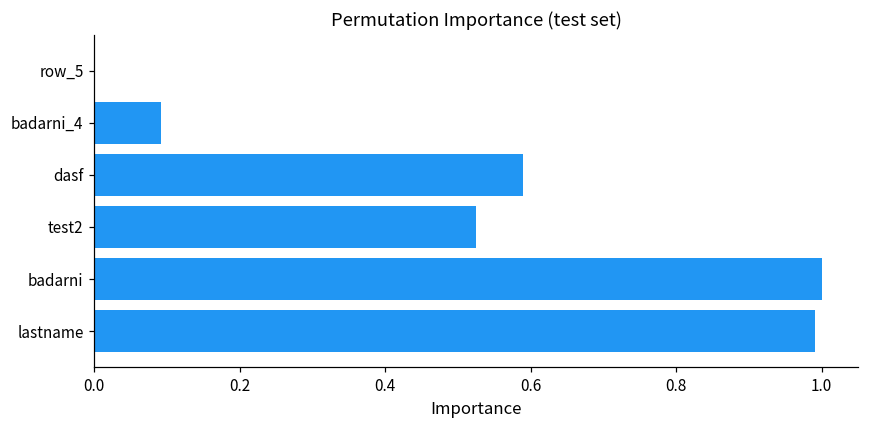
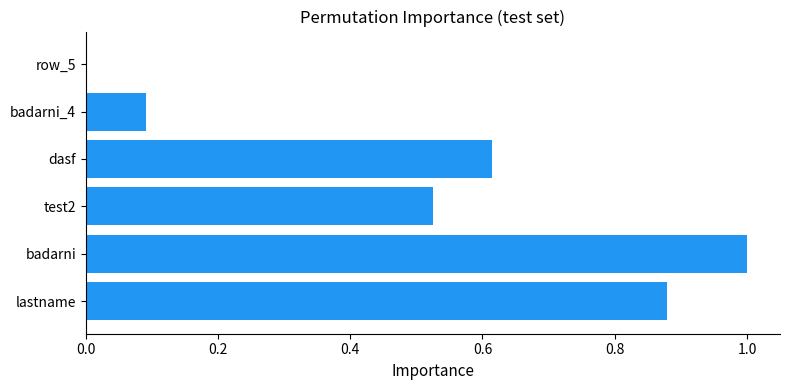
  {
    "badarni_4": 0.09,
-   "dasf": 0.59,
+   "dasf": 0.61,
    "test2": 0.53,
    "badarni": 1.00,
-   "lastname": 0.99
+   "lastname": 0.88
  }
